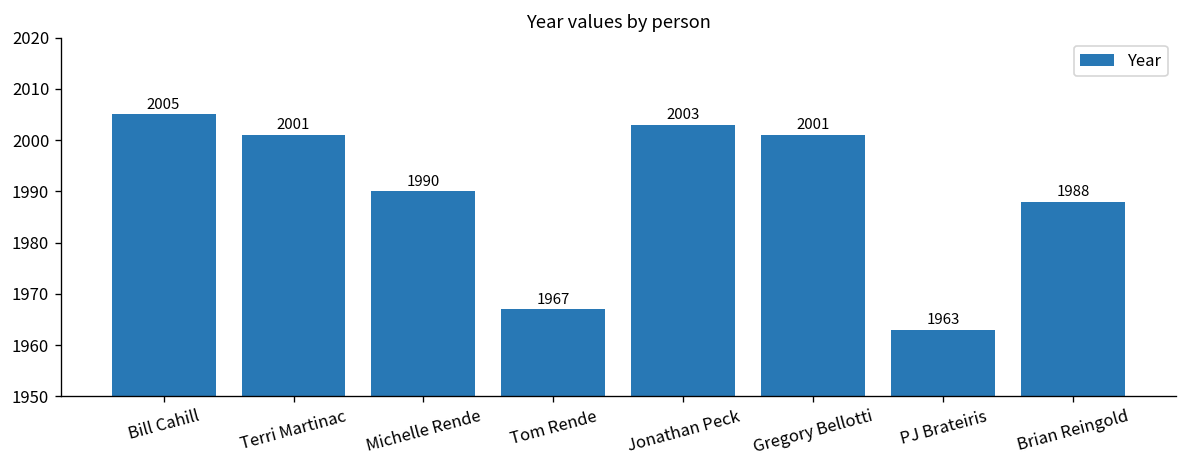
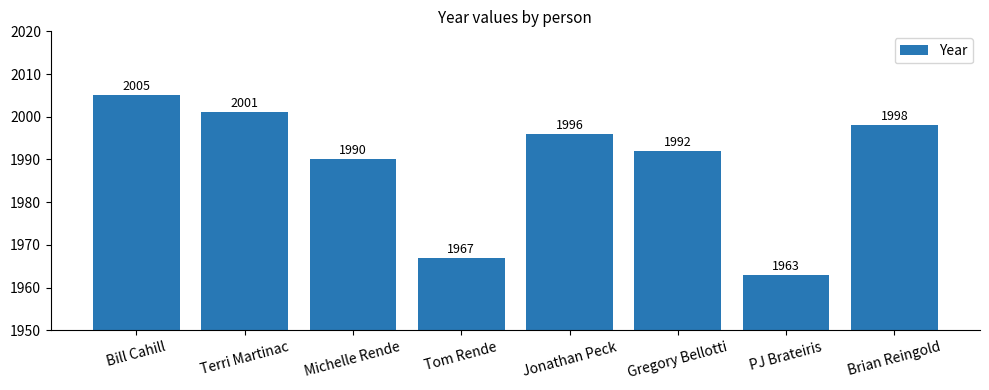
  {
    "Bill Cahill": 2005,
    "Terri Martinac": 2001,
    "Michelle Rende": 1990,
    "Tom Rende": 1967,
-   "Jonathan Peck": 2003,
-   "Gregory Bellotti": 2001,
+   "Jonathan Peck": 1996,
+   "Gregory Bellotti": 1992,
    "PJ Brateiris": 1963,
-   "Brian Reingold": 1988
+   "Brian Reingold": 1998
  }
